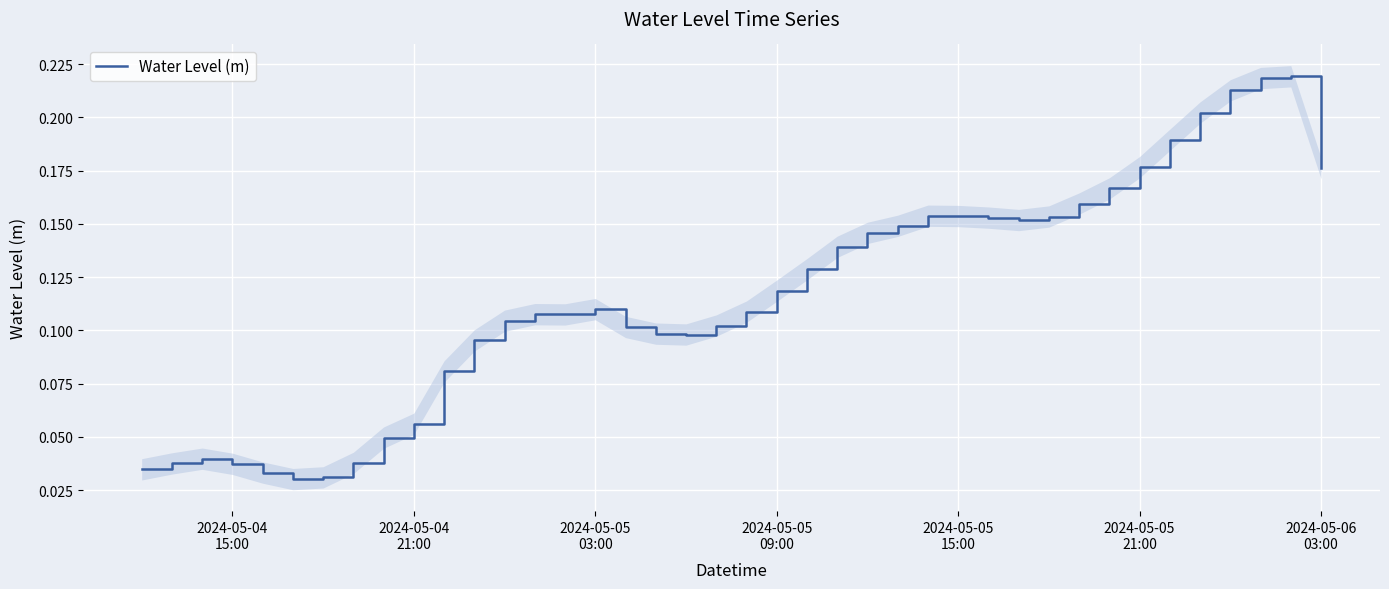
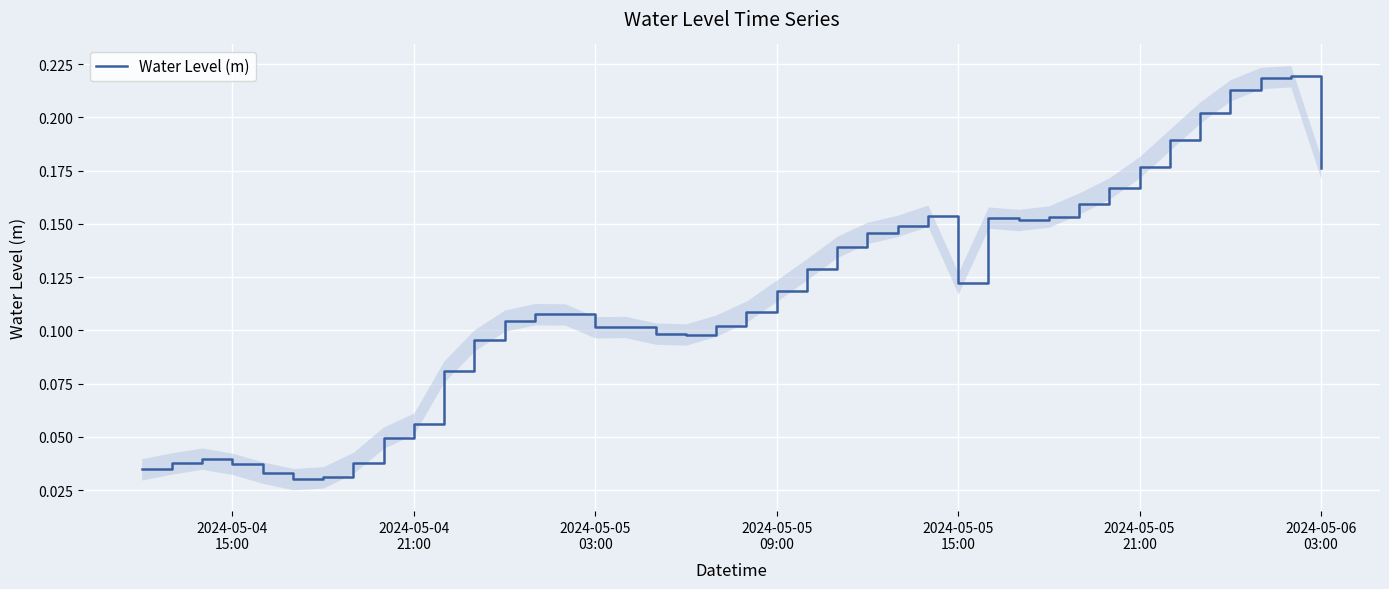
  {
    "Water Level (m)": {
      "2024-05-04 15:00": 0.037,
      "2024-05-04 21:00": 0.056,
-     "2024-05-05 03:00": 0.110,
+     "2024-05-05 03:00": 0.101,
      "2024-05-05 09:00": 0.119,
-     "2024-05-05 15:00": 0.154,
+     "2024-05-05 15:00": 0.122,
      "2024-05-05 21:00": 0.177,
      "2024-05-06 03:00": 0.176
    }
  }
